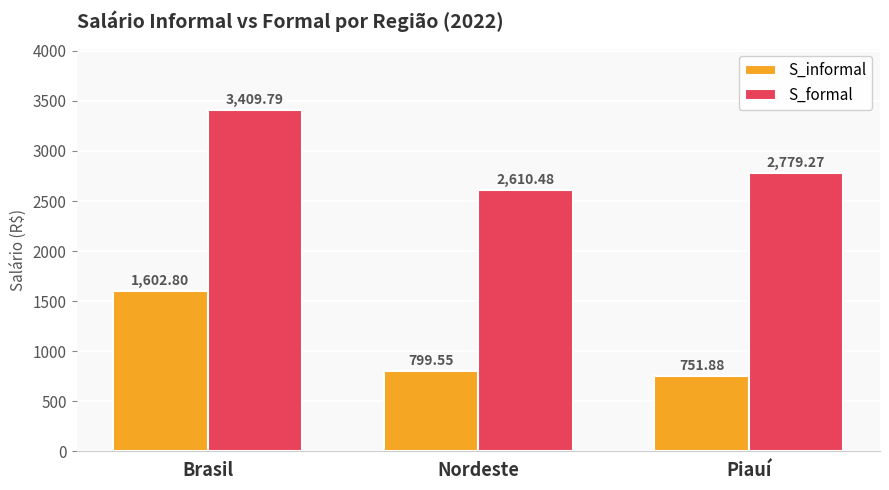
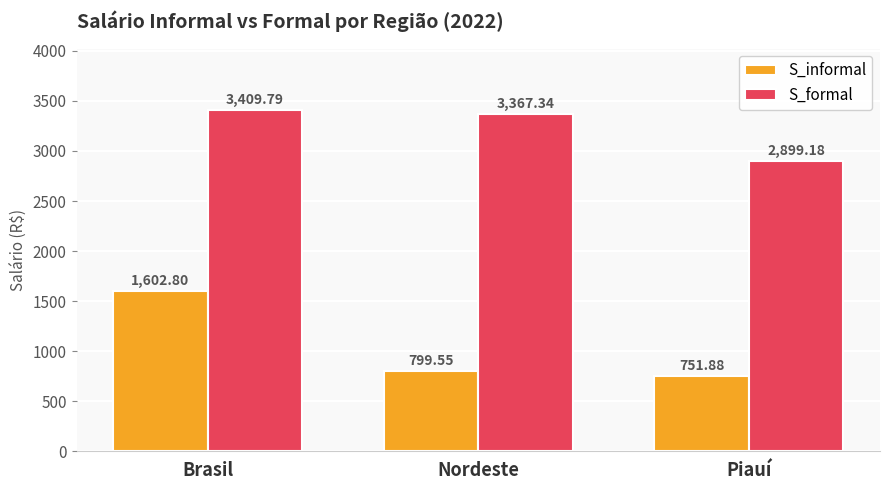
  {
    "S_informal": {
      "Brasil": "1,602.80",
      "Nordeste": "799.55",
      "Piauí": "751.88"
    },
    "S_formal": {
      "Brasil": "3,409.79",
-     "Nordeste": "2,610.48",
-     "Piauí": "2,779.27"
+     "Nordeste": "3,367.34",
+     "Piauí": "2,899.18"
    }
  }
